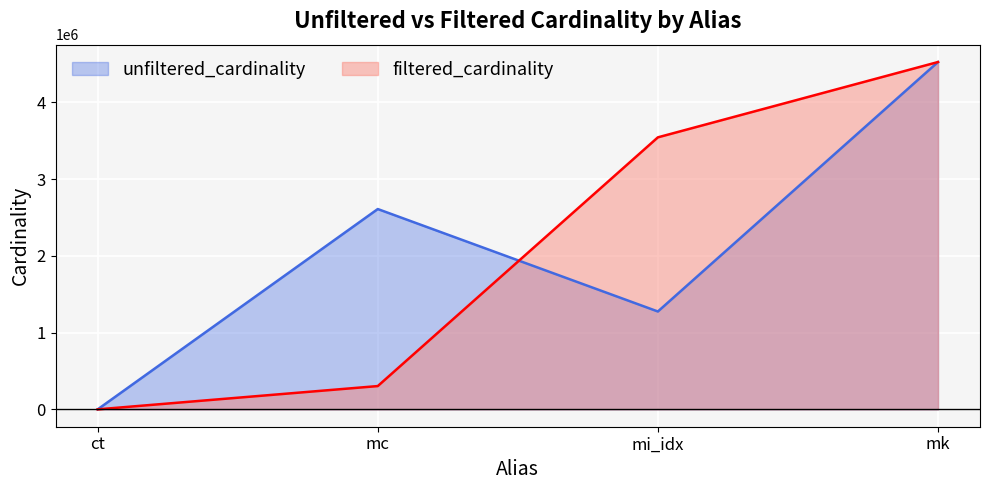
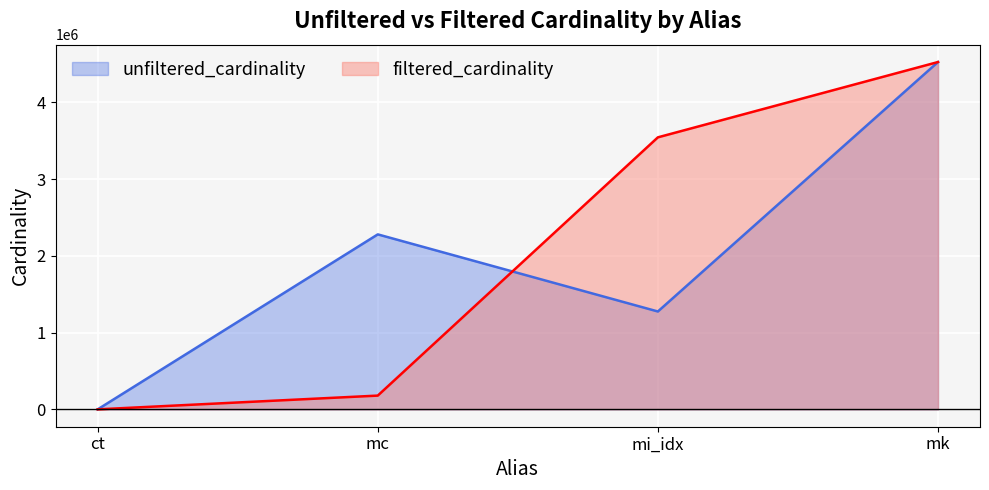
  {
    "unfiltered_cardinality": {
-     "mc": 2600000,
+     "mc": 2300000,
      "mi_idx": 1300000
    },
    "filtered_cardinality": {
-     "mc": 300000,
+     "mc": 200000,
      "mi_idx": 3500000
    }
  }
